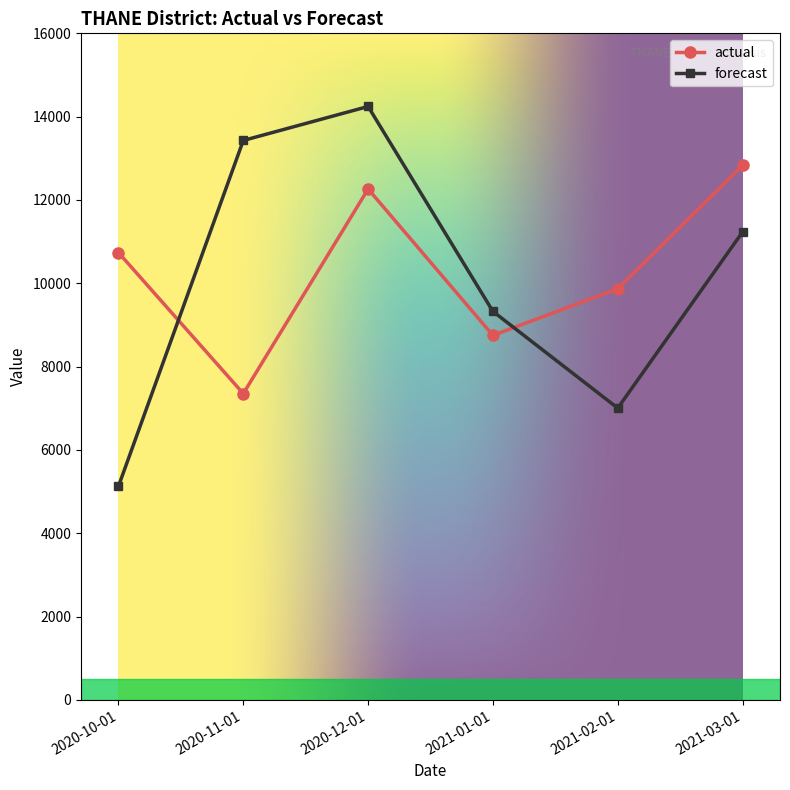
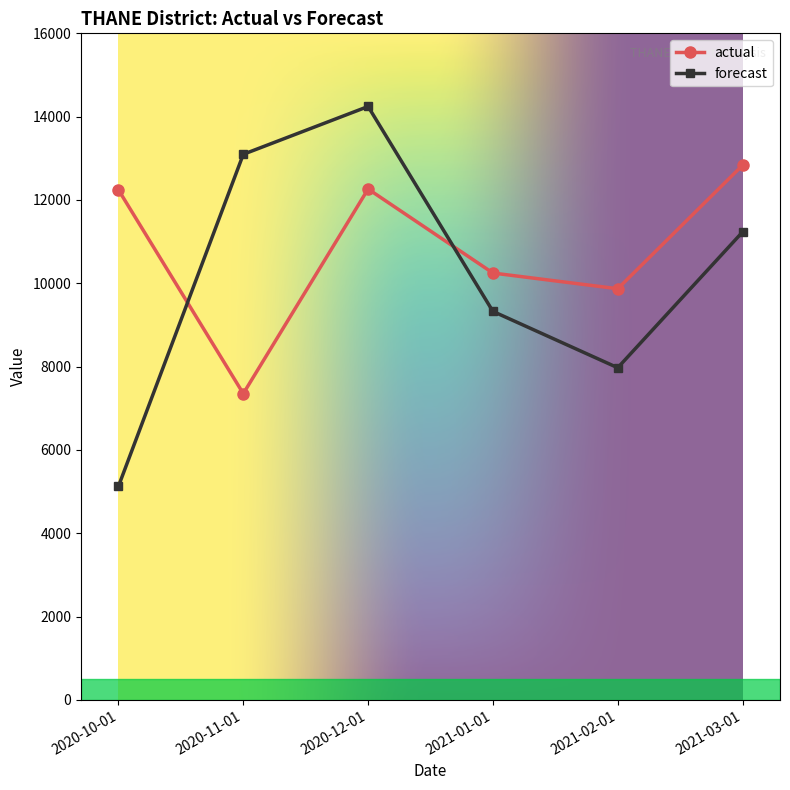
  {
    "actual": {
-     "2020-10-01": 10700,
+     "2020-10-01": 12200,
      "2020-11-01": 7400,
      "2020-12-01": 12300,
-     "2021-01-01": 8700,
+     "2021-01-01": 10200,
      "2021-02-01": 9900,
      "2021-03-01": 12800
    },
    "forecast": {
      "2020-10-01": 5100,
-     "2020-11-01": 13400,
+     "2020-11-01": 13100,
      "2020-12-01": 14200,
      "2021-01-01": 9300,
-     "2021-02-01": 7000,
+     "2021-02-01": 8000,
      "2021-03-01": 11200
    }
  }
